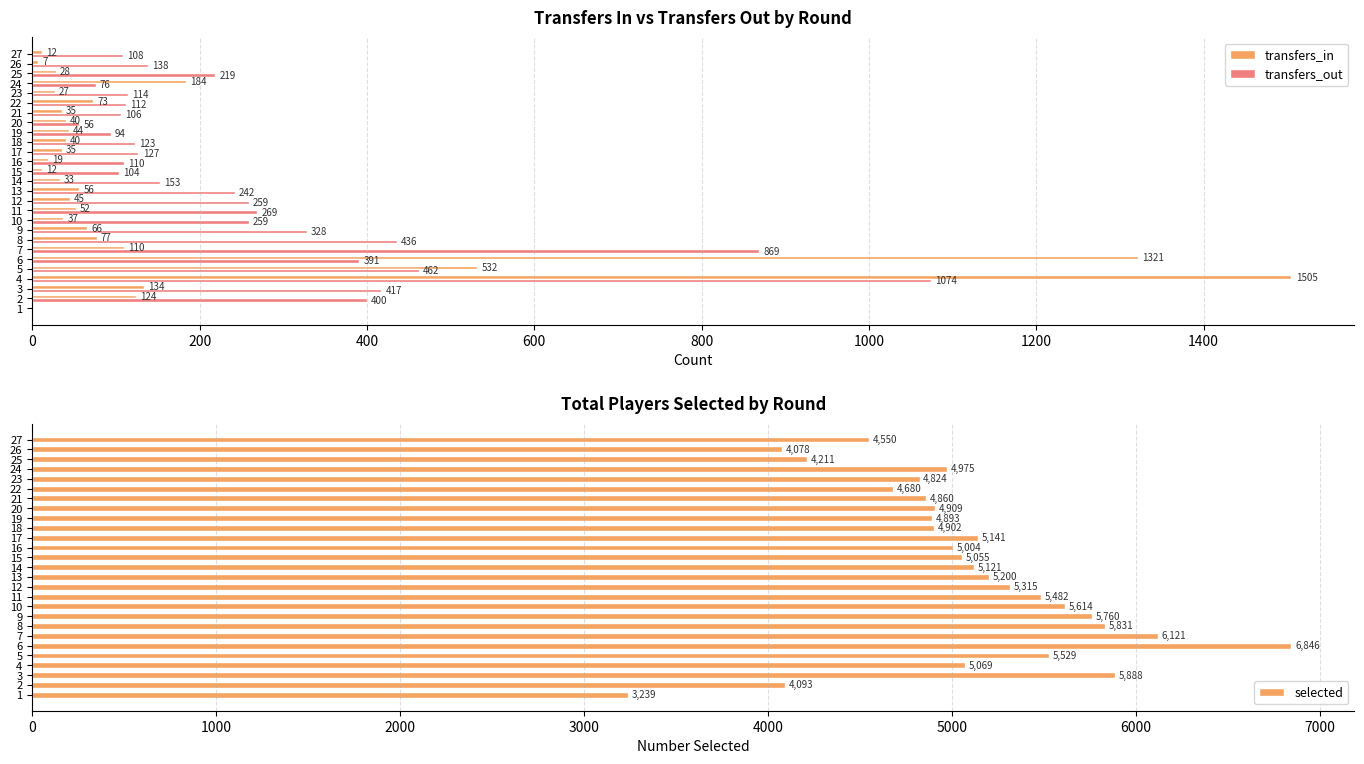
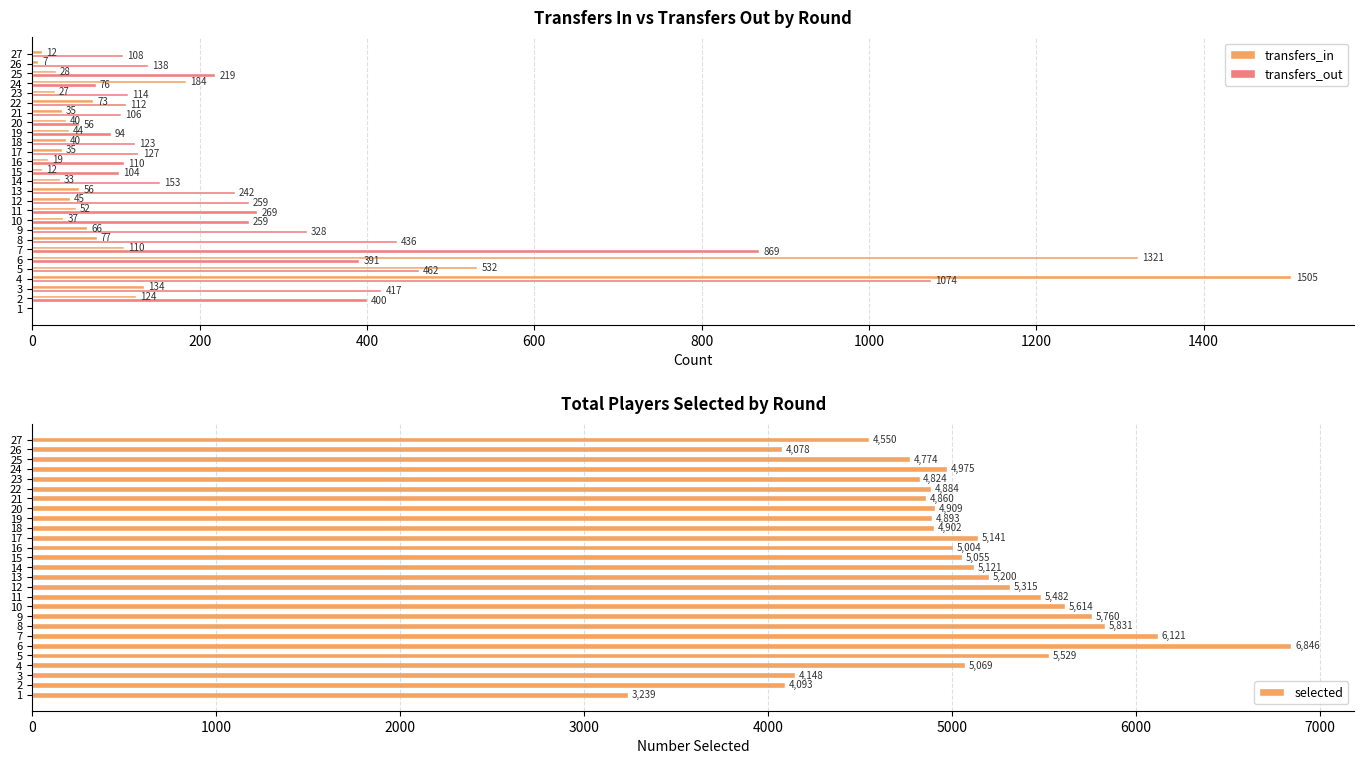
  {
    "Total Players Selected by Round": {
      "27": "4,550",
      "26": "4,078",
-     "25": "4,211",
+     "25": "4,774",
      "24": "4,975",
      "23": "4,824",
-     "22": "4,680",
+     "22": "4,884",
      "21": "4,860",
      "20": "4,909",
      "19": "4,893",
      "18": "4,902",
      "17": "5,141",
      "16": "5,004",
      "15": "5,055",
      "14": "5,121",
      "13": "5,200",
      "12": "5,315",
      "11": "5,482",
      "10": "5,614",
      "9": "5,760",
      "8": "5,831",
      "7": "6,121",
      "6": "6,846",
      "5": "5,529",
      "4": "5,069",
-     "3": "5,888",
+     "3": "4,148",
      "2": "4,093",
      "1": "3,239"
    }
  }
